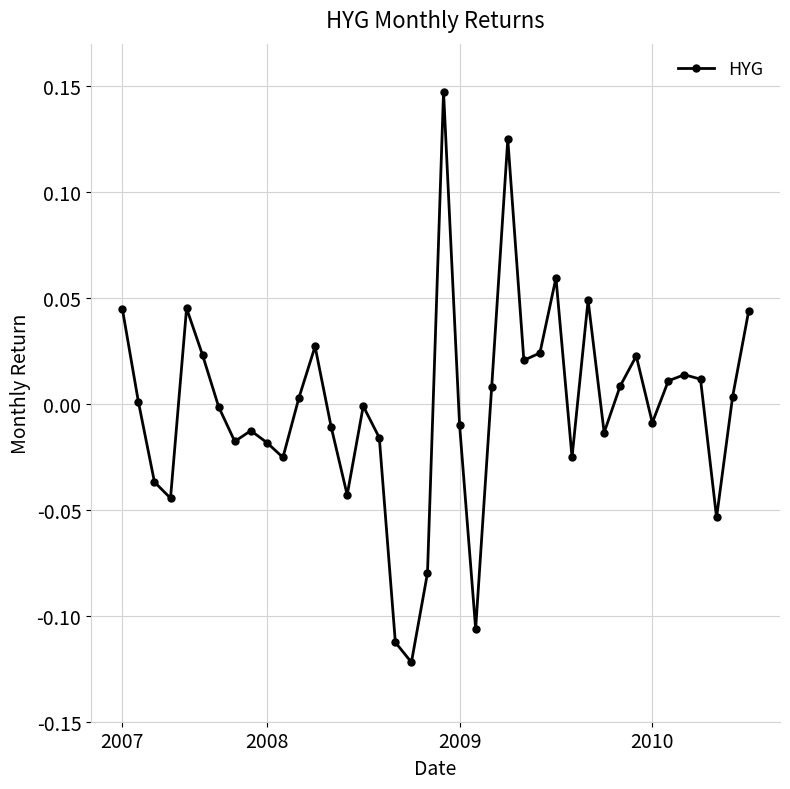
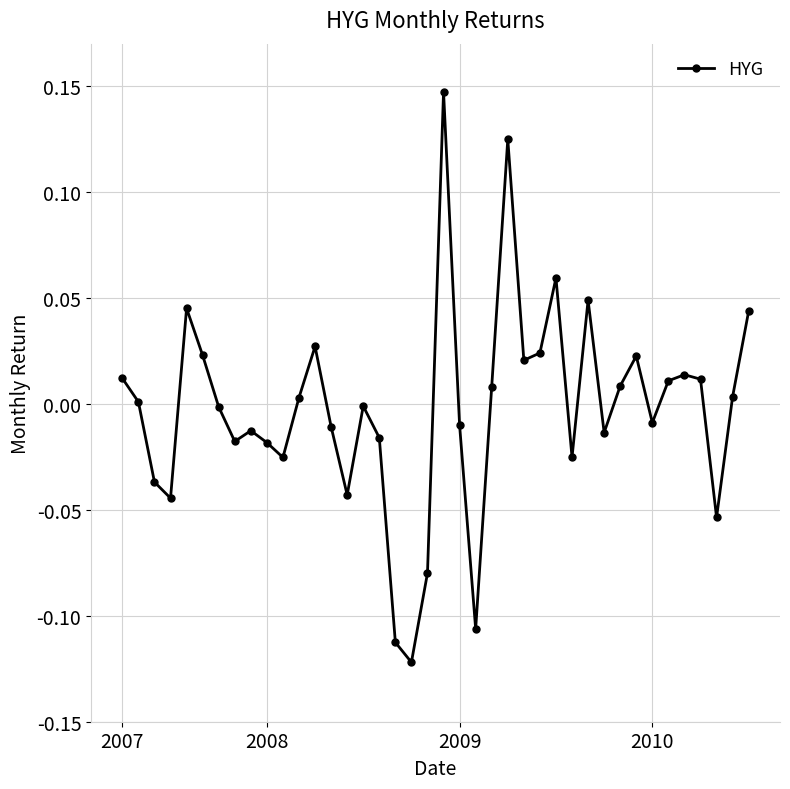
  {
-   "2007": 0.045,
+   "2007": 0.012,
    "2008": -0.018,
    "2009": -0.010,
    "2010": -0.009
  }
